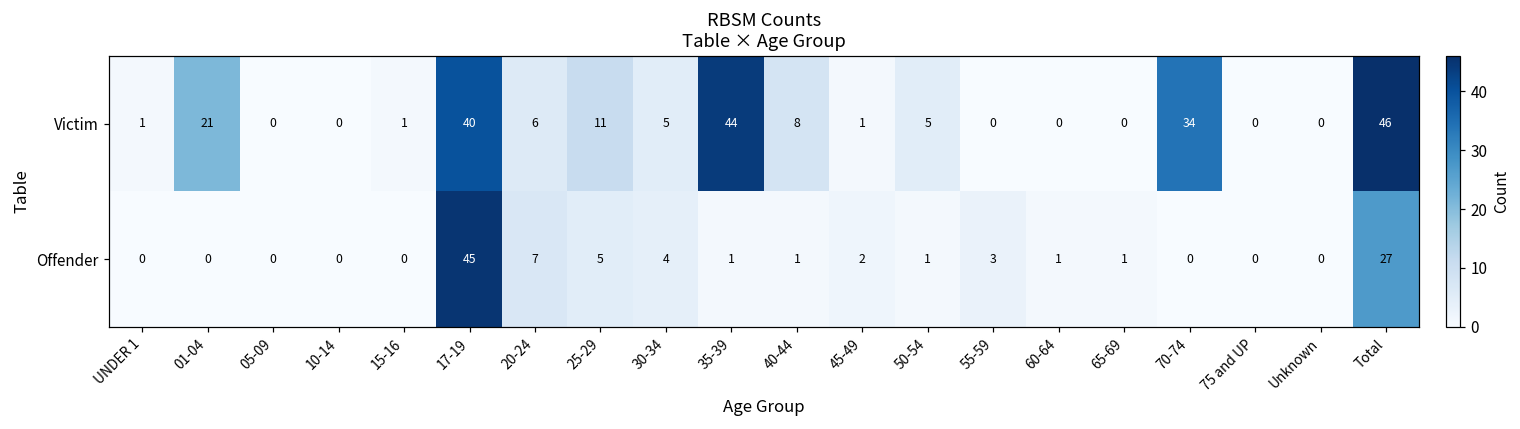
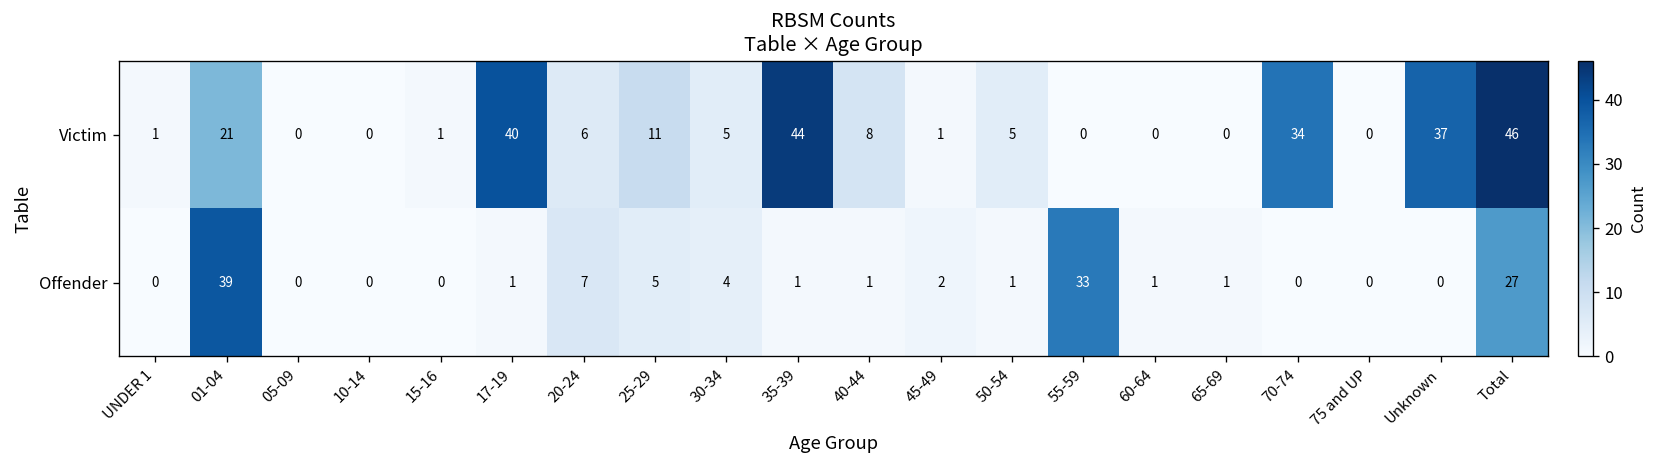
  {
    "Victim": {
      "UNDER 1": 1,
      "01-04": 21,
      "05-09": 0,
      "10-14": 0,
      "15-16": 1,
      "17-19": 40,
      "20-24": 6,
      "25-29": 11,
      "30-34": 5,
      "35-39": 44,
      "40-44": 8,
      "45-49": 1,
      "50-54": 5,
      "55-59": 0,
      "60-64": 0,
      "65-69": 0,
      "70-74": 34,
      "75 and UP": 0,
-     "Unknown": 0,
+     "Unknown": 37,
      "Total": 46
    },
    "Offender": {
      "UNDER 1": 0,
-     "01-04": 0,
+     "01-04": 39,
      "05-09": 0,
      "10-14": 0,
      "15-16": 0,
-     "17-19": 45,
+     "17-19": 1,
      "20-24": 7,
      "25-29": 5,
      "30-34": 4,
      "35-39": 1,
      "40-44": 1,
      "45-49": 2,
      "50-54": 1,
-     "55-59": 3,
+     "55-59": 33,
      "60-64": 1,
      "65-69": 1,
      "70-74": 0,
      "75 and UP": 0,
      "Unknown": 0,
      "Total": 27
    }
  }
